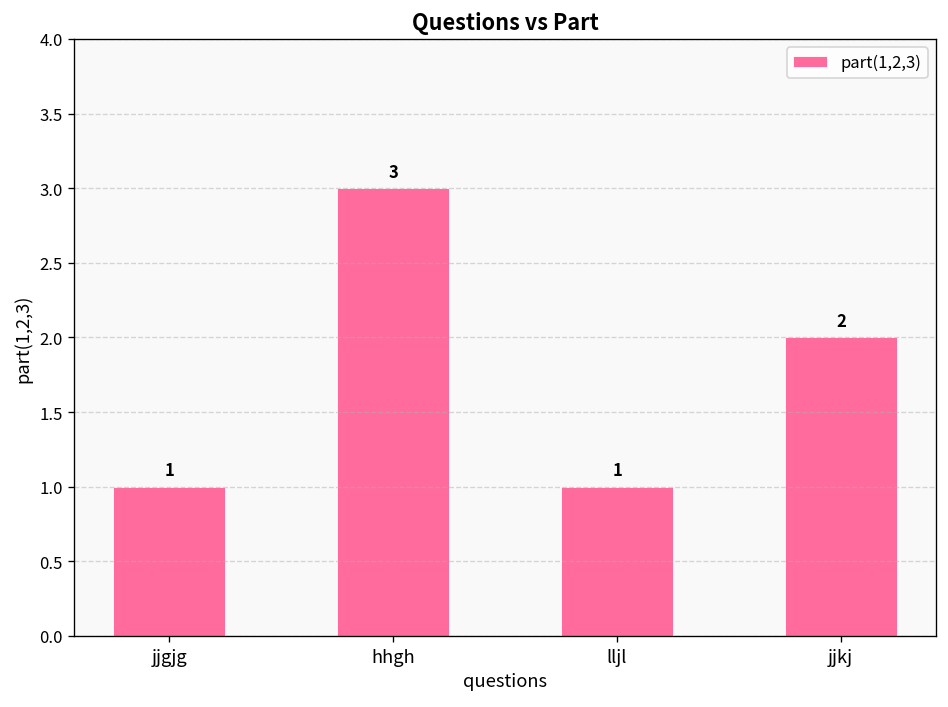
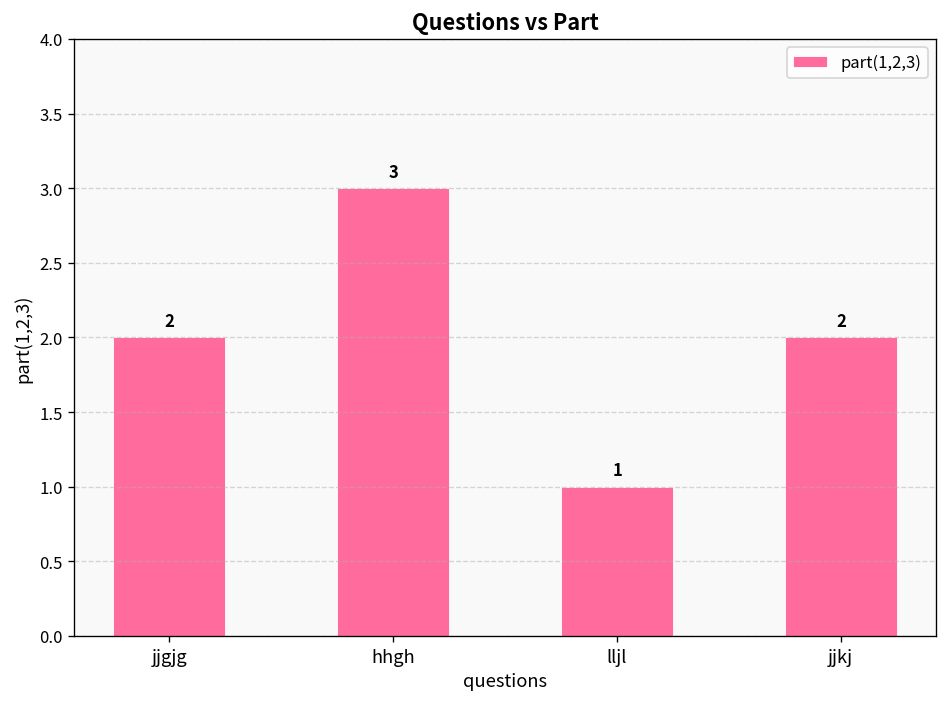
  {
-   "jjgjg": 1,
+   "jjgjg": 2,
    "hhgh": 3,
    "lljl": 1,
    "jjkj": 2
  }
